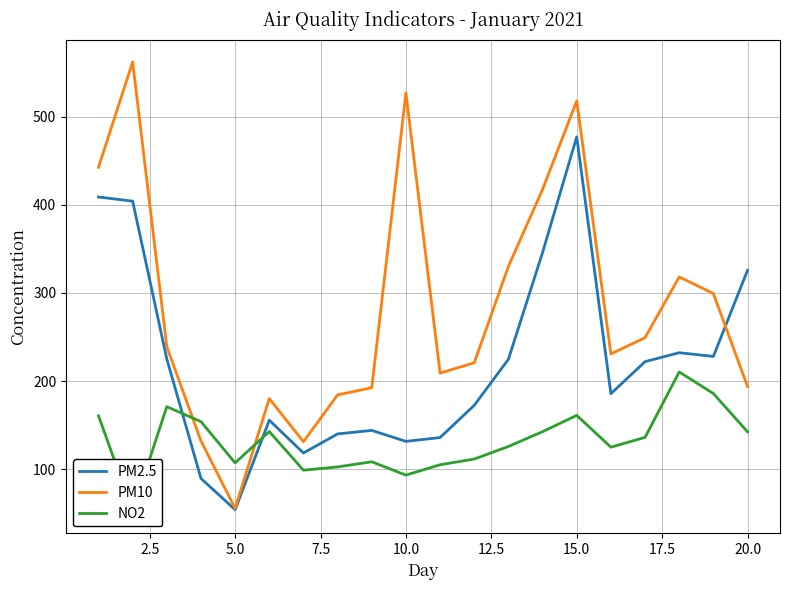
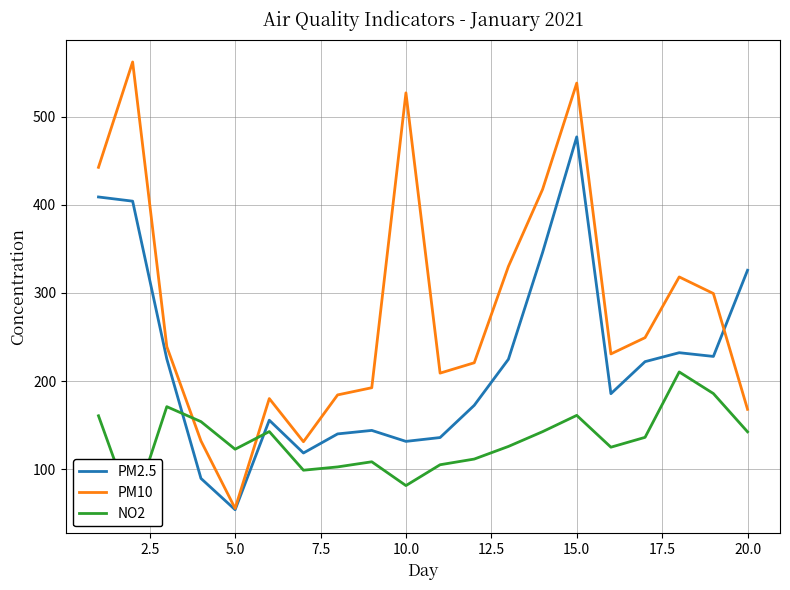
  {
    "PM2.5": {
      "10.0": 130,
      "15.0": 480,
      "20.0": 330
    },
    "PM10": {
      "10.0": 530,
-     "15.0": 520,
-     "20.0": 190
+     "15.0": 540,
+     "20.0": 170
    },
    "NO2": {
-     "5.0": 110,
-     "10.0": 90,
+     "5.0": 120,
+     "10.0": 80,
      "15.0": 160,
      "20.0": 140
    }
  }
